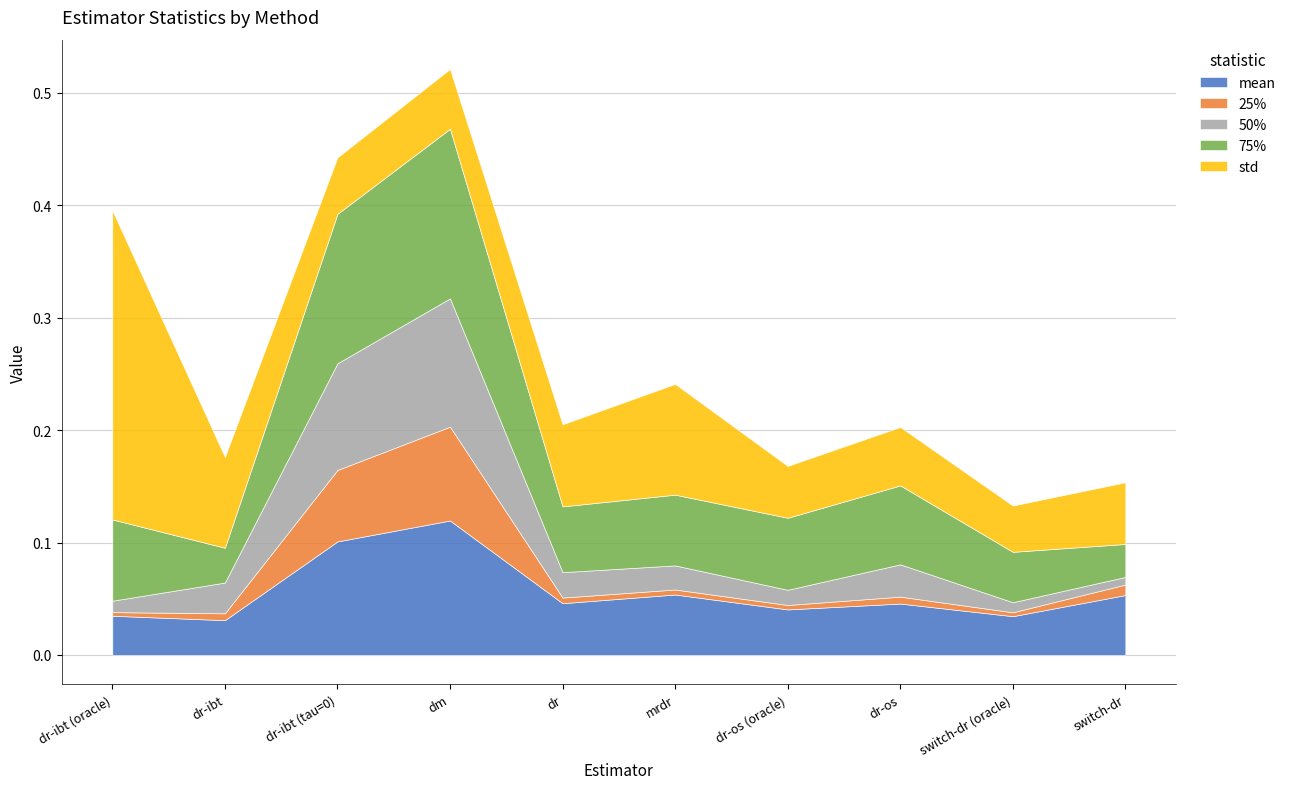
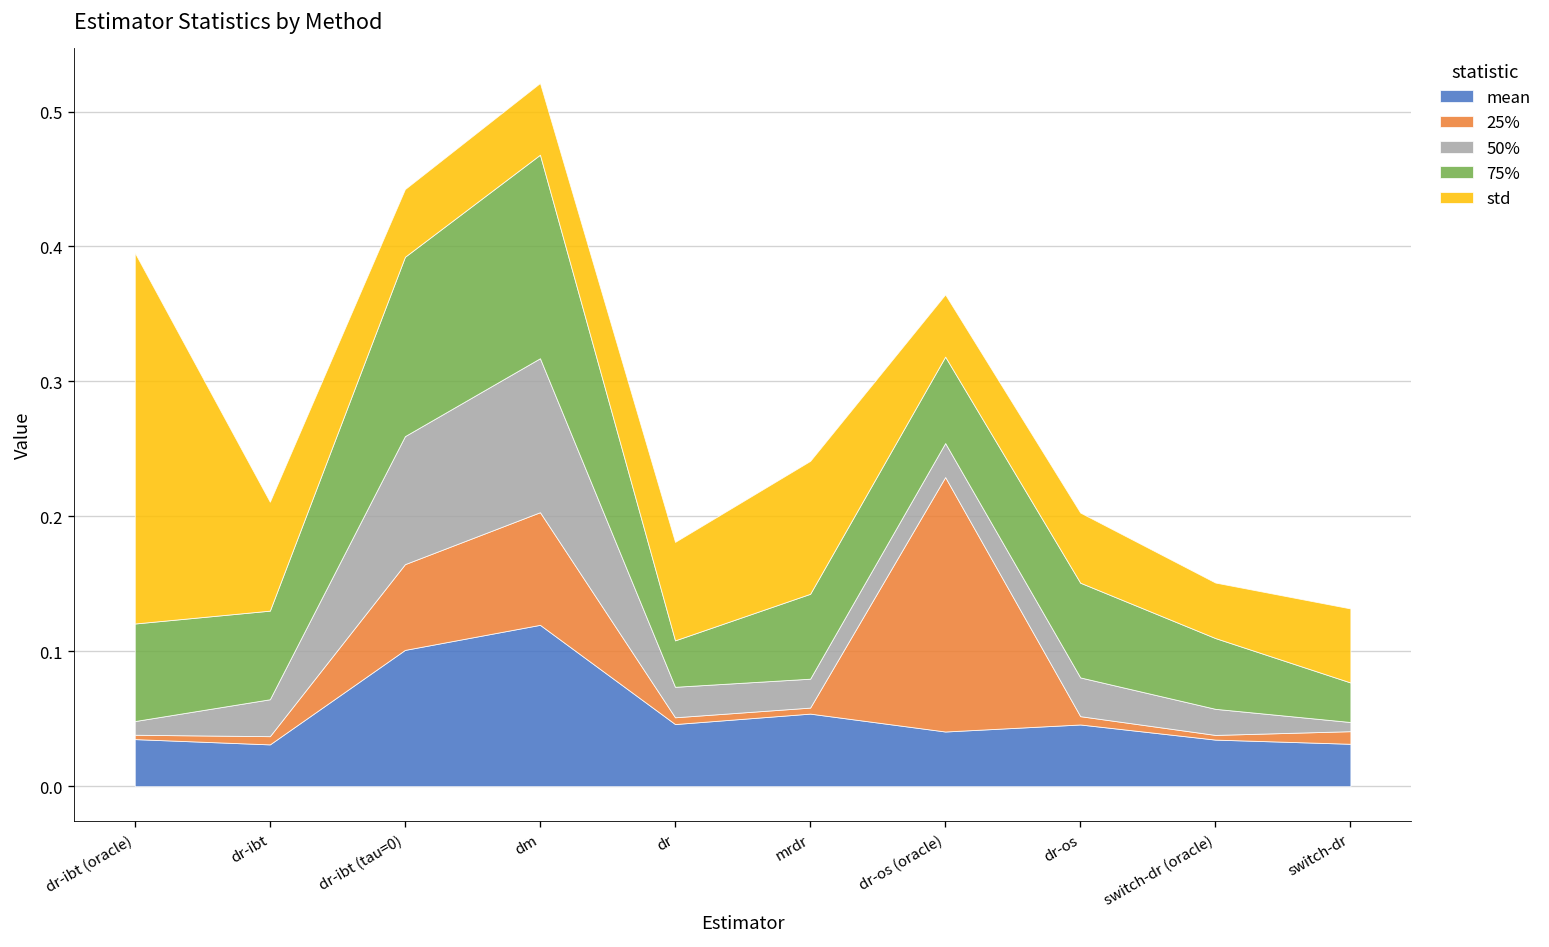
  {
    "mean": {
      "dr-ibt (oracle)": 0.035,
      "dr-ibt": 0.031,
      "dr-ibt (tau=0)": 0.101,
      "dm": 0.120,
      "dr": 0.046,
      "mrdr": 0.054,
      "dr-os (oracle)": 0.041,
      "dr-os": 0.046,
      "switch-dr (oracle)": 0.035,
-     "switch-dr": 0.053
+     "switch-dr": 0.031
    },
    "25%": {
      "dr-ibt (oracle)": 0.003,
      "dr-ibt": 0.006,
      "dr-ibt (tau=0)": 0.064,
      "dm": 0.083,
      "dr": 0.005,
      "mrdr": 0.004,
-     "dr-os (oracle)": 0.004,
+     "dr-os (oracle)": 0.189,
      "dr-os": 0.006,
      "switch-dr (oracle)": 0.003,
      "switch-dr": 0.009
    },
    "50%": {
      "dr-ibt (oracle)": 0.010,
      "dr-ibt": 0.027,
      "dr-ibt (tau=0)": 0.095,
      "dm": 0.114,
      "dr": 0.023,
      "mrdr": 0.021,
-     "dr-os (oracle)": 0.014,
+     "dr-os (oracle)": 0.025,
      "dr-os": 0.029,
-     "switch-dr (oracle)": 0.009,
+     "switch-dr (oracle)": 0.019,
      "switch-dr": 0.007
    },
    "75%": {
      "dr-ibt (oracle)": 0.072,
-     "dr-ibt": 0.031,
+     "dr-ibt": 0.066,
      "dr-ibt (tau=0)": 0.133,
      "dm": 0.151,
-     "dr": 0.058,
+     "dr": 0.034,
      "mrdr": 0.063,
      "dr-os (oracle)": 0.064,
      "dr-os": 0.070,
-     "switch-dr (oracle)": 0.045,
+     "switch-dr (oracle)": 0.052,
      "switch-dr": 0.029
    },
    "std": {
      "dr-ibt (oracle)": 0.275,
      "dr-ibt": 0.081,
      "dr-ibt (tau=0)": 0.050,
      "dm": 0.053,
      "dr": 0.073,
      "mrdr": 0.099,
      "dr-os (oracle)": 0.046,
      "dr-os": 0.052,
      "switch-dr (oracle)": 0.041,
      "switch-dr": 0.055
    }
  }
